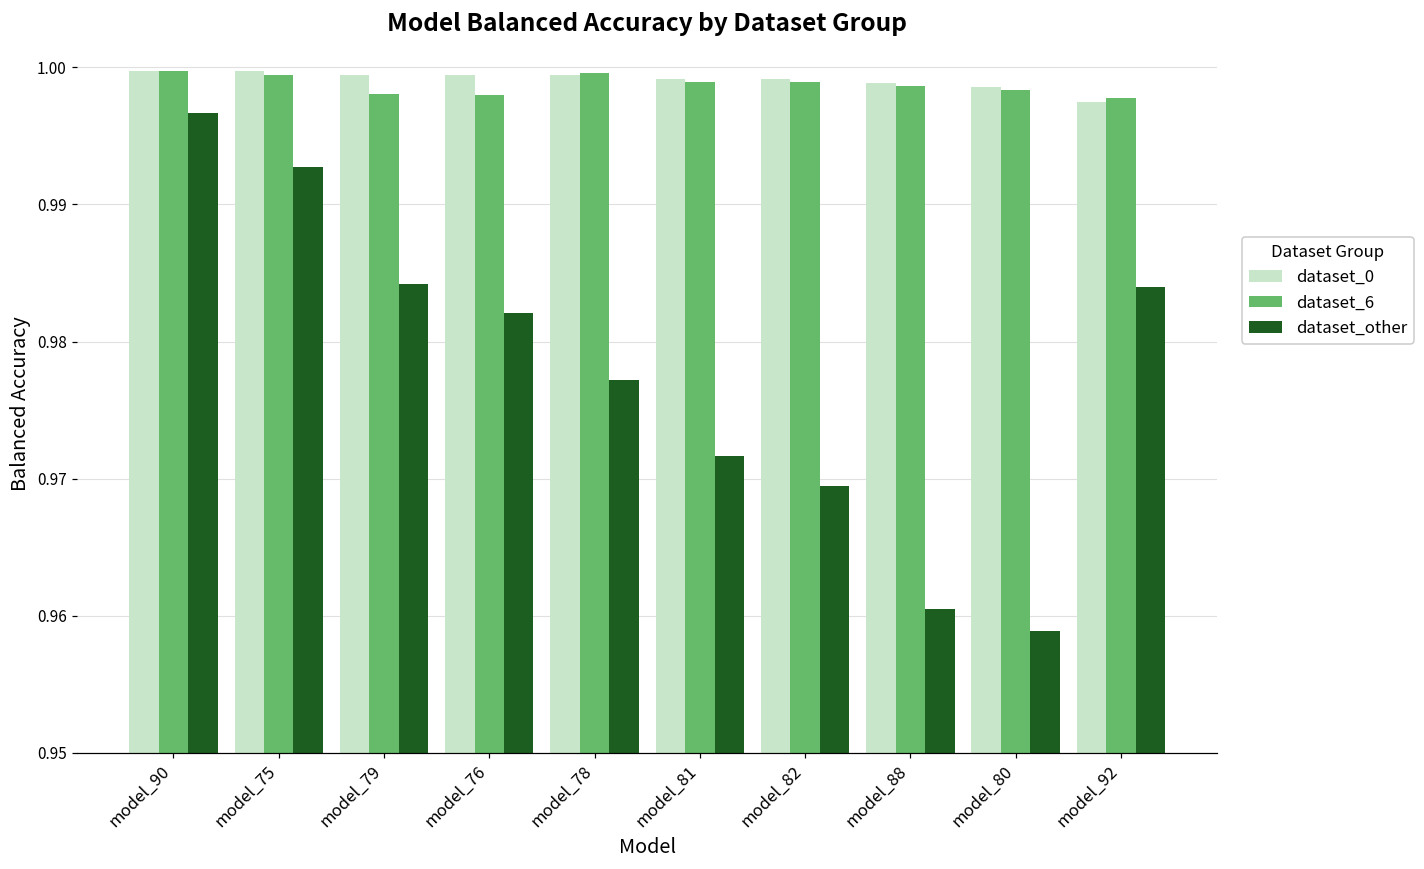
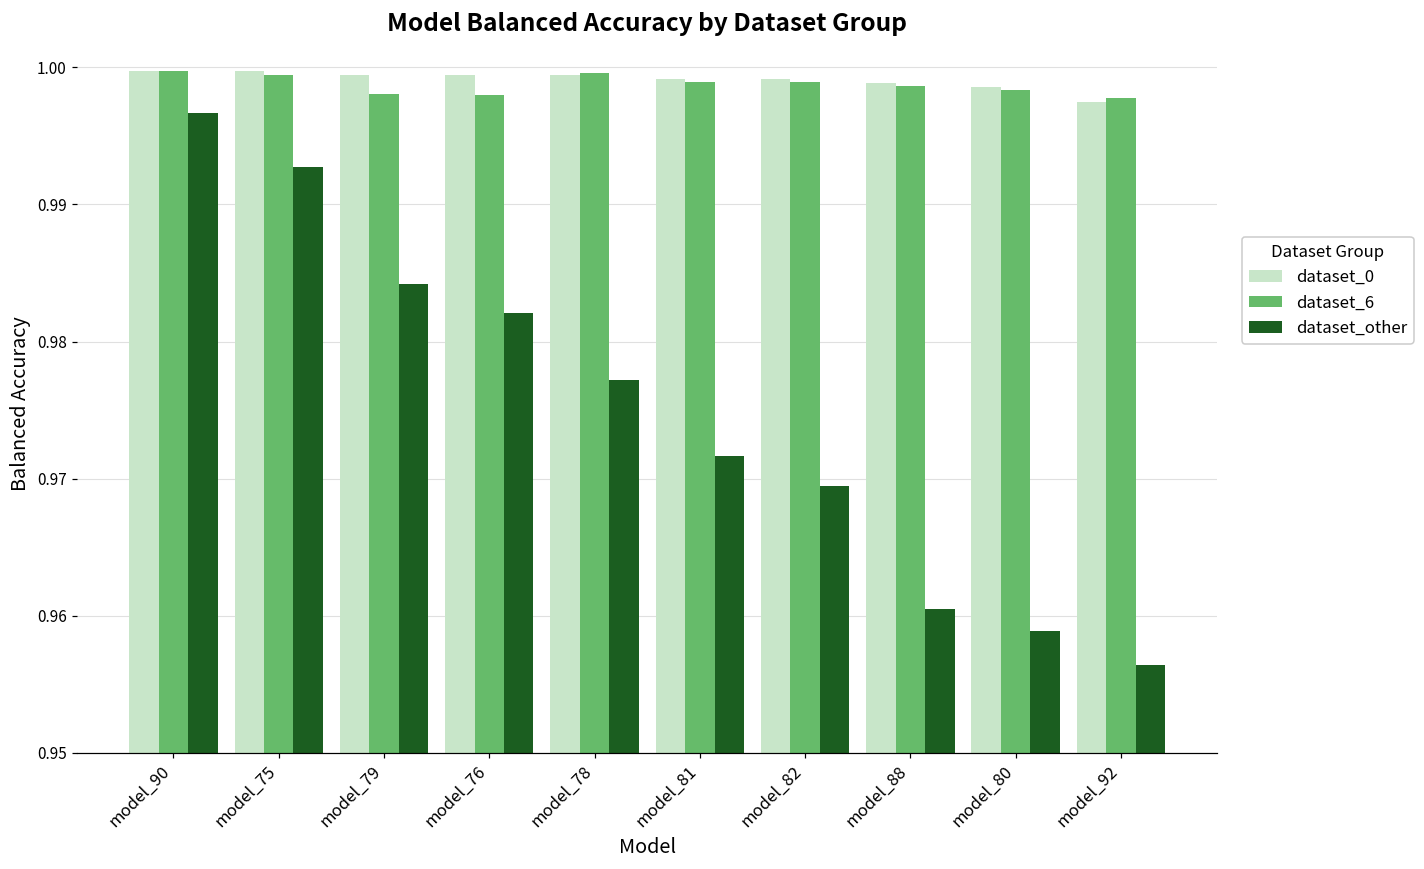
  {
    "dataset_0": {
      "model_90": 0.9997,
      "model_75": 0.9997,
      "model_79": 0.9994,
      "model_76": 0.9994,
      "model_78": 0.9994,
      "model_81": 0.9992,
      "model_82": 0.9992,
      "model_88": 0.9989,
      "model_80": 0.9986,
      "model_92": 0.9975
    },
    "dataset_6": {
      "model_90": 0.9997,
      "model_75": 0.9995,
      "model_79": 0.9981,
      "model_76": 0.9980,
      "model_78": 0.9996,
      "model_81": 0.9989,
      "model_82": 0.9989,
      "model_88": 0.9986,
      "model_80": 0.9984,
      "model_92": 0.9978
    },
    "dataset_other": {
      "model_90": 0.9966,
      "model_75": 0.9927,
      "model_79": 0.9842,
      "model_76": 0.9820,
      "model_78": 0.9772,
      "model_81": 0.9717,
      "model_82": 0.9695,
      "model_88": 0.9605,
      "model_80": 0.9589,
-     "model_92": 0.9840
+     "model_92": 0.9564
    }
  }
